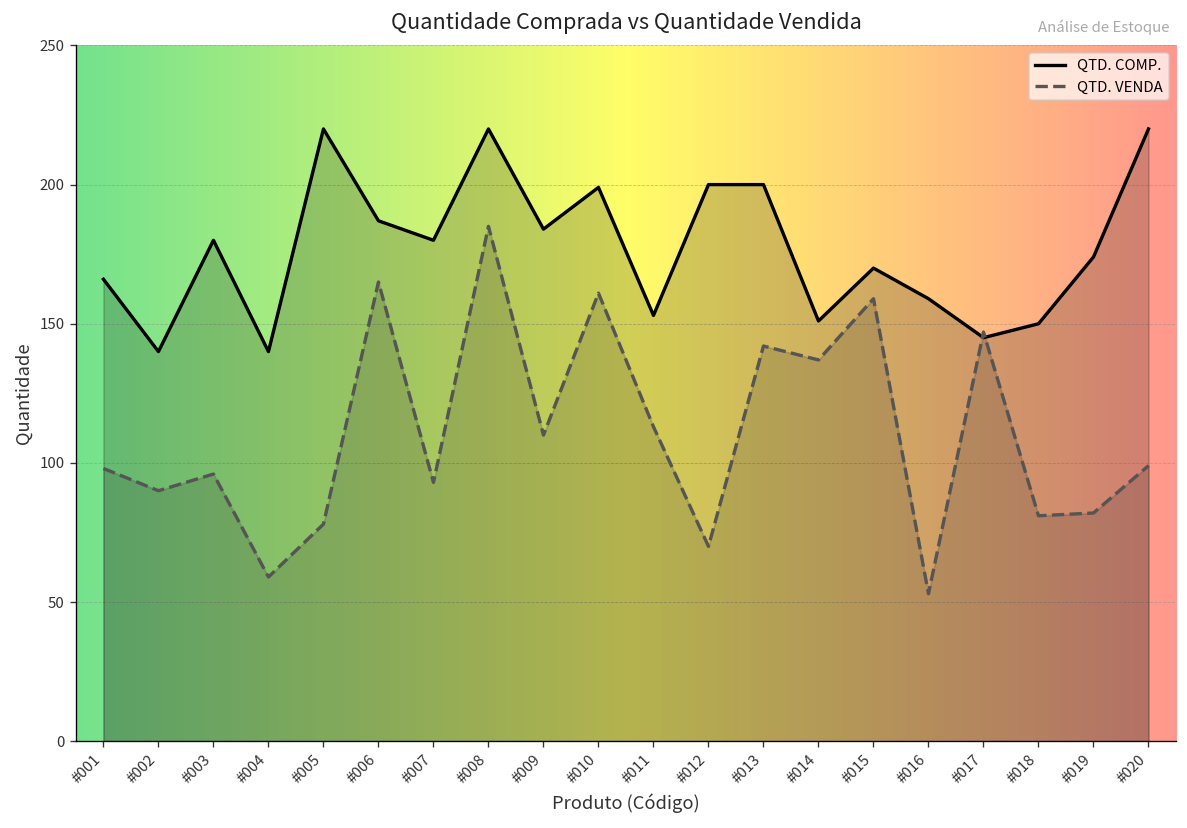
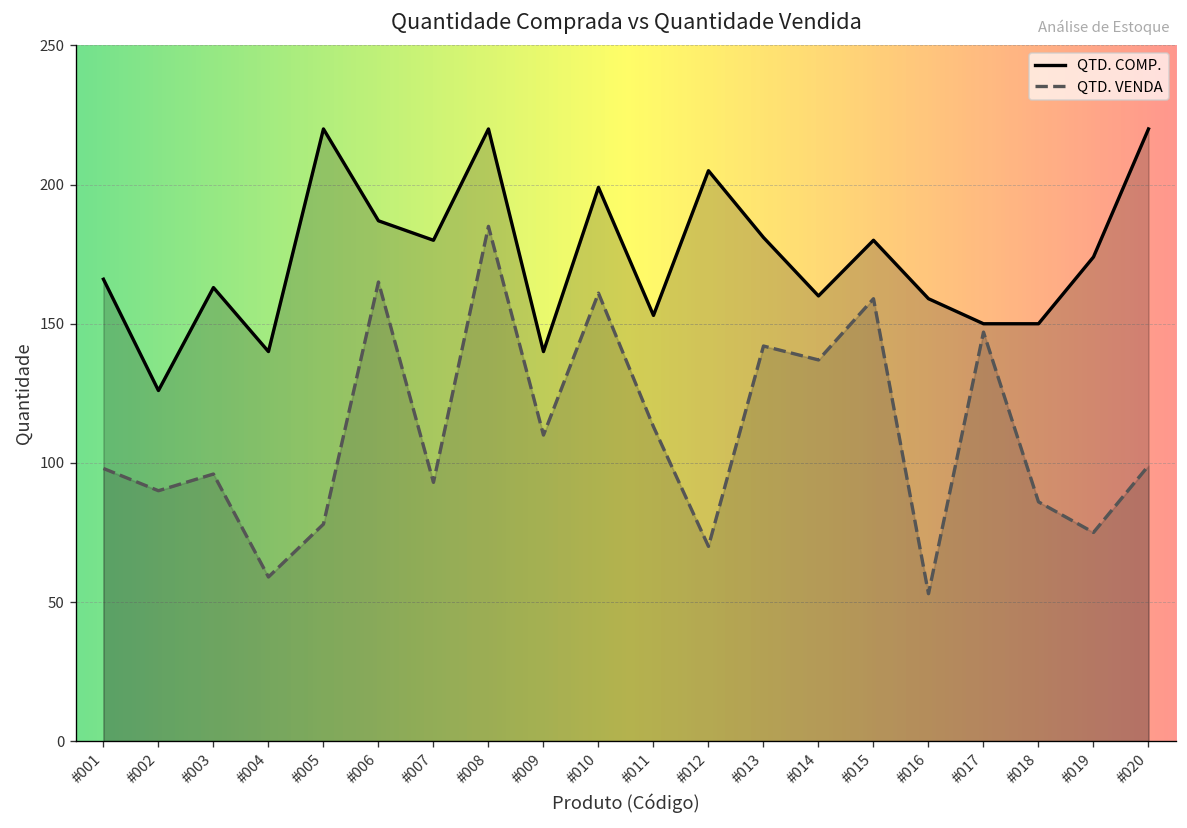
  {
    "QTD. COMP.": {
      "#001": 166,
-     "#002": 140,
-     "#003": 180,
+     "#002": 126,
+     "#003": 163,
      "#004": 140,
      "#005": 220,
      "#006": 187,
      "#007": 180,
      "#008": 220,
-     "#009": 184,
+     "#009": 140,
      "#010": 199,
      "#011": 153,
-     "#012": 200,
-     "#013": 200,
-     "#014": 151,
-     "#015": 170,
+     "#012": 205,
+     "#013": 181,
+     "#014": 160,
+     "#015": 180,
      "#016": 159,
-     "#017": 145,
+     "#017": 150,
      "#018": 150,
      "#019": 174,
      "#020": 220
    },
    "QTD. VENDA": {
      "#001": 98,
      "#002": 90,
      "#003": 96,
      "#004": 59,
      "#005": 78,
      "#006": 165,
      "#007": 93,
      "#008": 185,
      "#009": 110,
      "#010": 161,
      "#011": 113,
      "#012": 70,
      "#013": 142,
      "#014": 137,
      "#015": 159,
      "#016": 53,
      "#017": 147,
-     "#018": 81,
-     "#019": 82,
+     "#018": 86,
+     "#019": 75,
      "#020": 99
    }
  }
